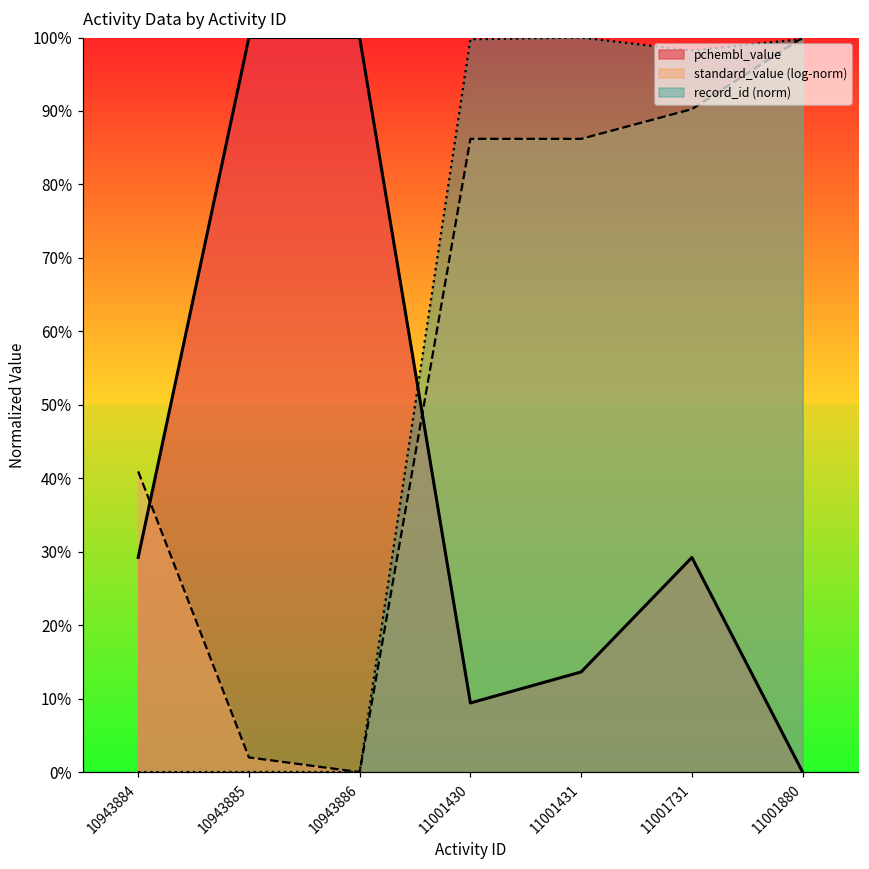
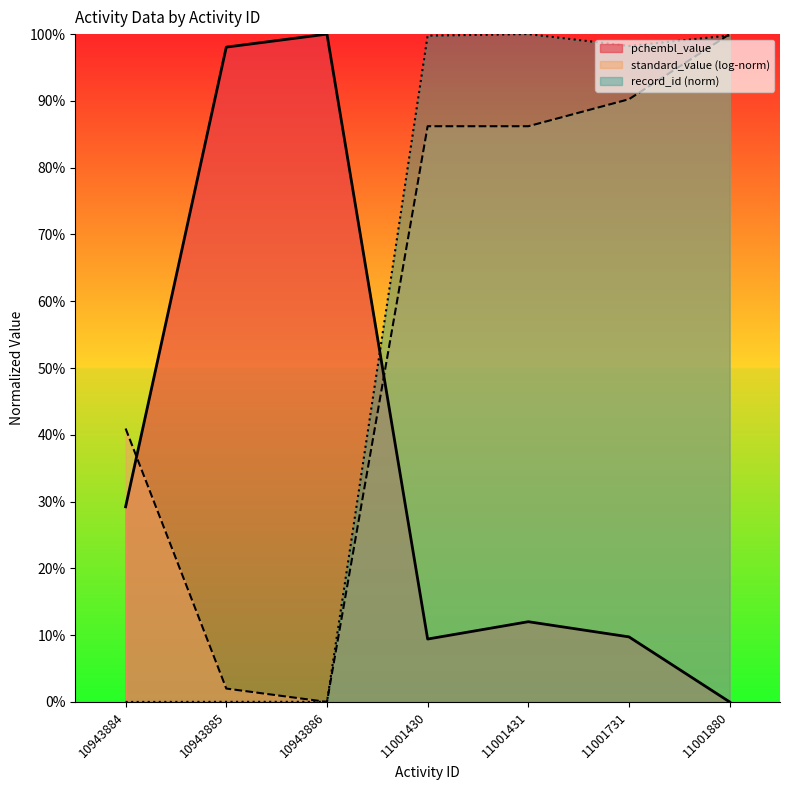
  {
    "pchembl_value": {
      "10943884": "29%",
-     "10943885": "100%",
+     "10943885": "98%",
      "10943886": "100%",
      "11001430": "9%",
-     "11001431": "14%",
-     "11001731": "29%",
+     "11001431": "12%",
+     "11001731": "10%",
      "11001880": "0%"
    },
    "standard_value (log-norm)": {
      "10943884": "41%",
      "10943885": "2%",
      "11001430": "86%",
      "11001431": "86%",
      "11001731": "90%"
    },
    "record_id (norm)": {
      "10943884": "0%",
      "10943885": "0%",
      "11001430": "100%",
      "11001431": "100%"
    }
  }
